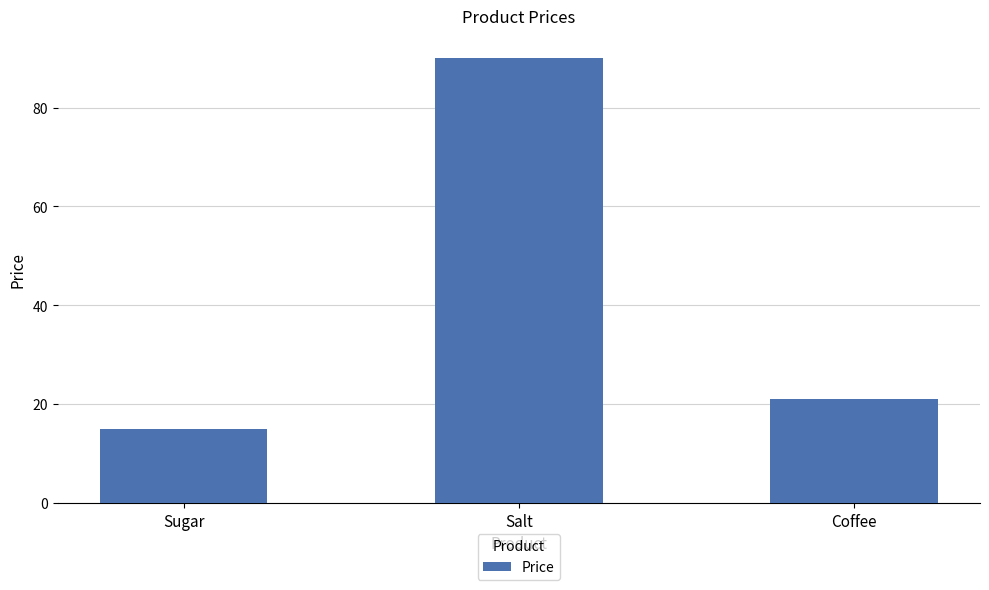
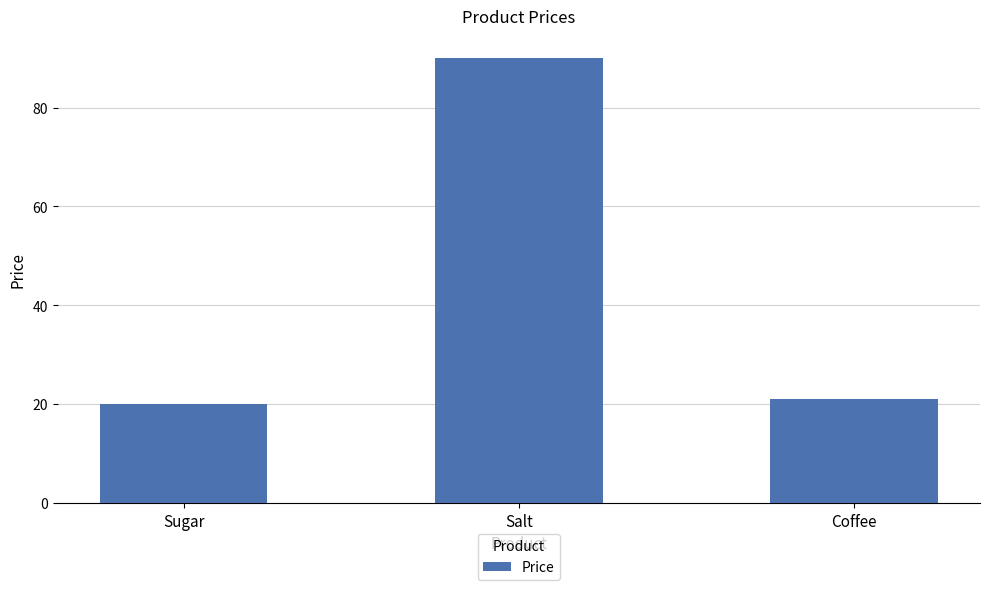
  {
-   "Sugar": 15,
+   "Sugar": 20,
    "Salt": 90,
    "Coffee": 21
  }
